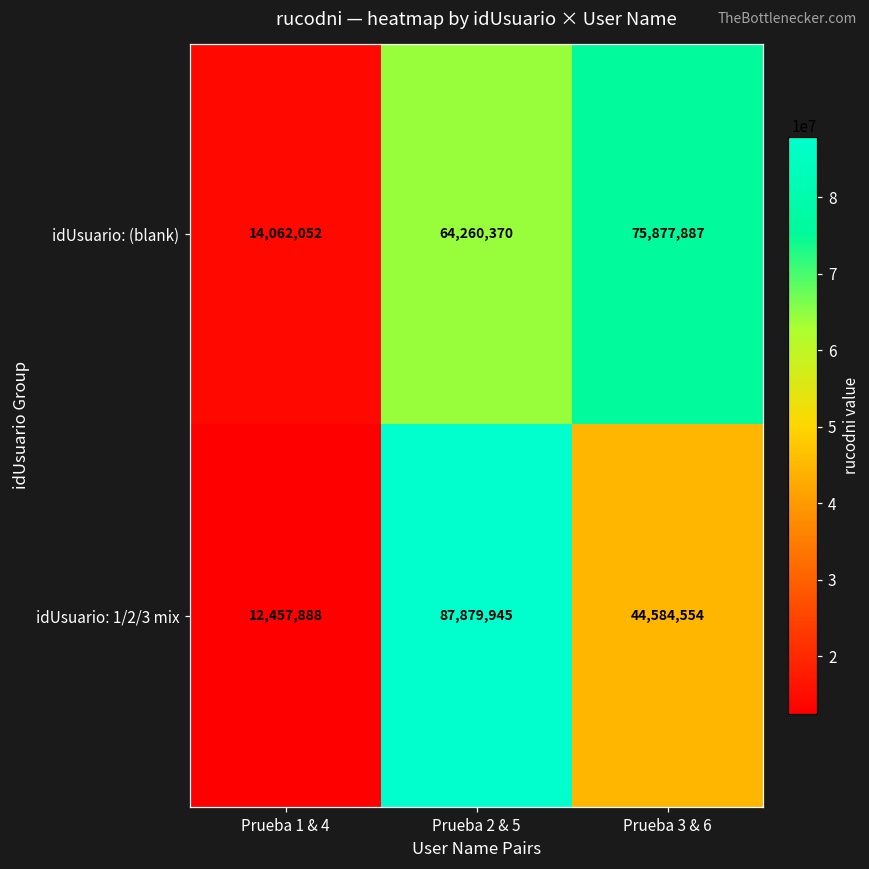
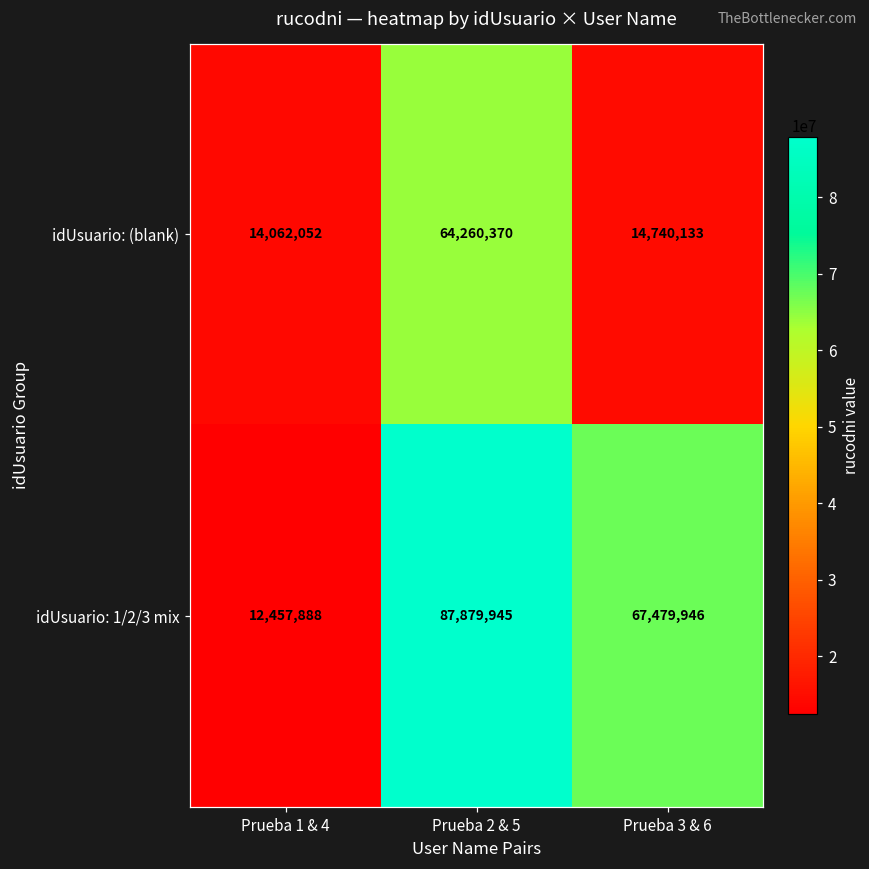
  {
    "idUsuario: (blank)": {
      "Prueba 1 & 4": "14,062,052",
      "Prueba 2 & 5": "64,260,370",
-     "Prueba 3 & 6": "75,877,887"
+     "Prueba 3 & 6": "14,740,133"
    },
    "idUsuario: 1/2/3 mix": {
      "Prueba 1 & 4": "12,457,888",
      "Prueba 2 & 5": "87,879,945",
-     "Prueba 3 & 6": "44,584,554"
+     "Prueba 3 & 6": "67,479,946"
    }
  }
